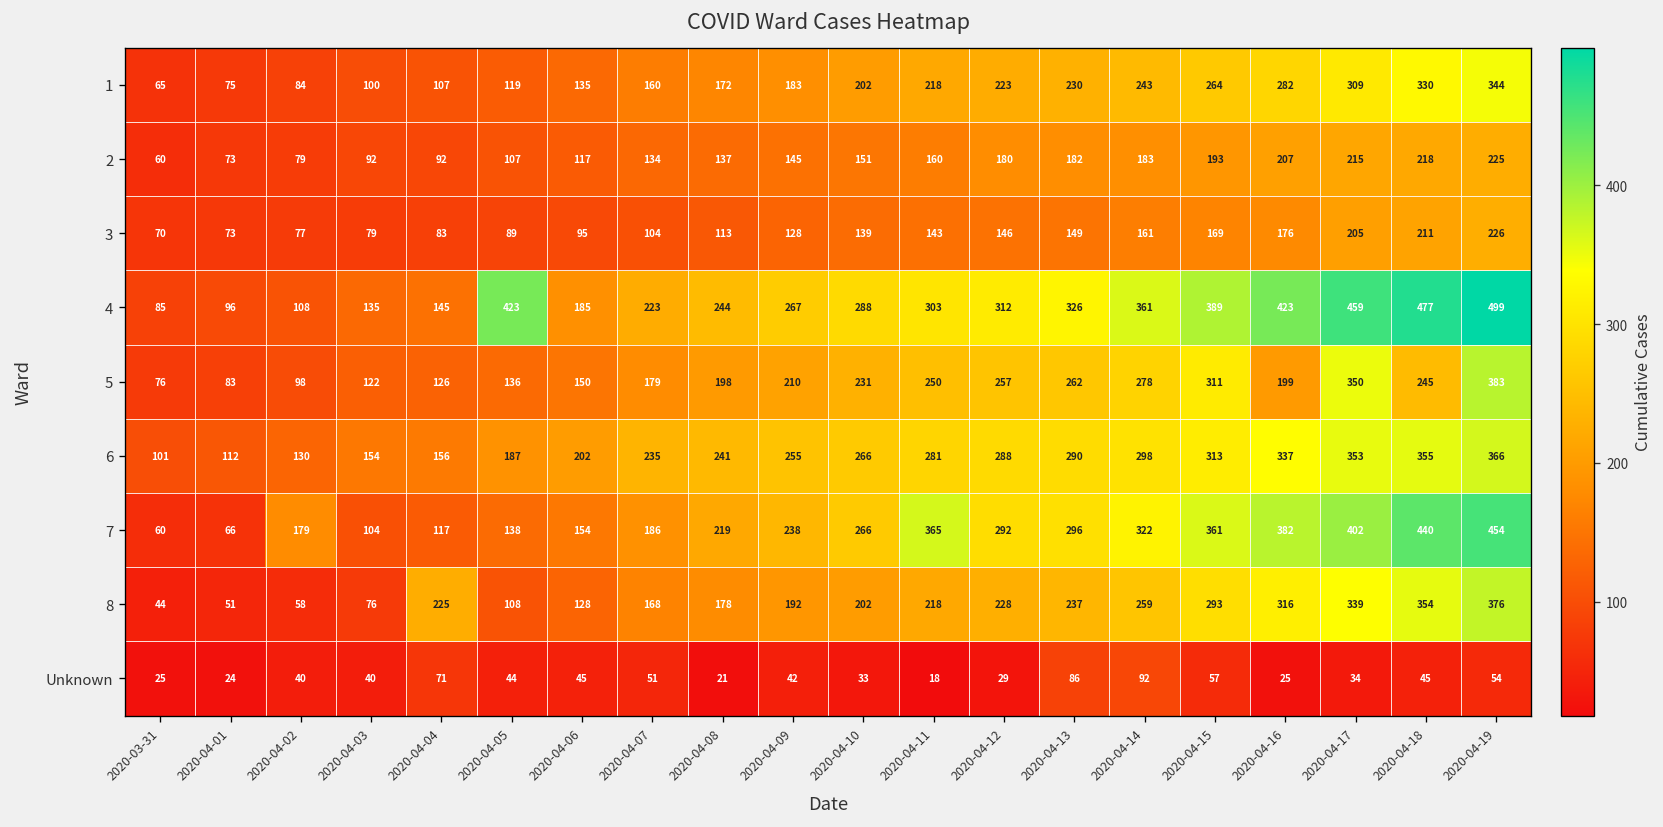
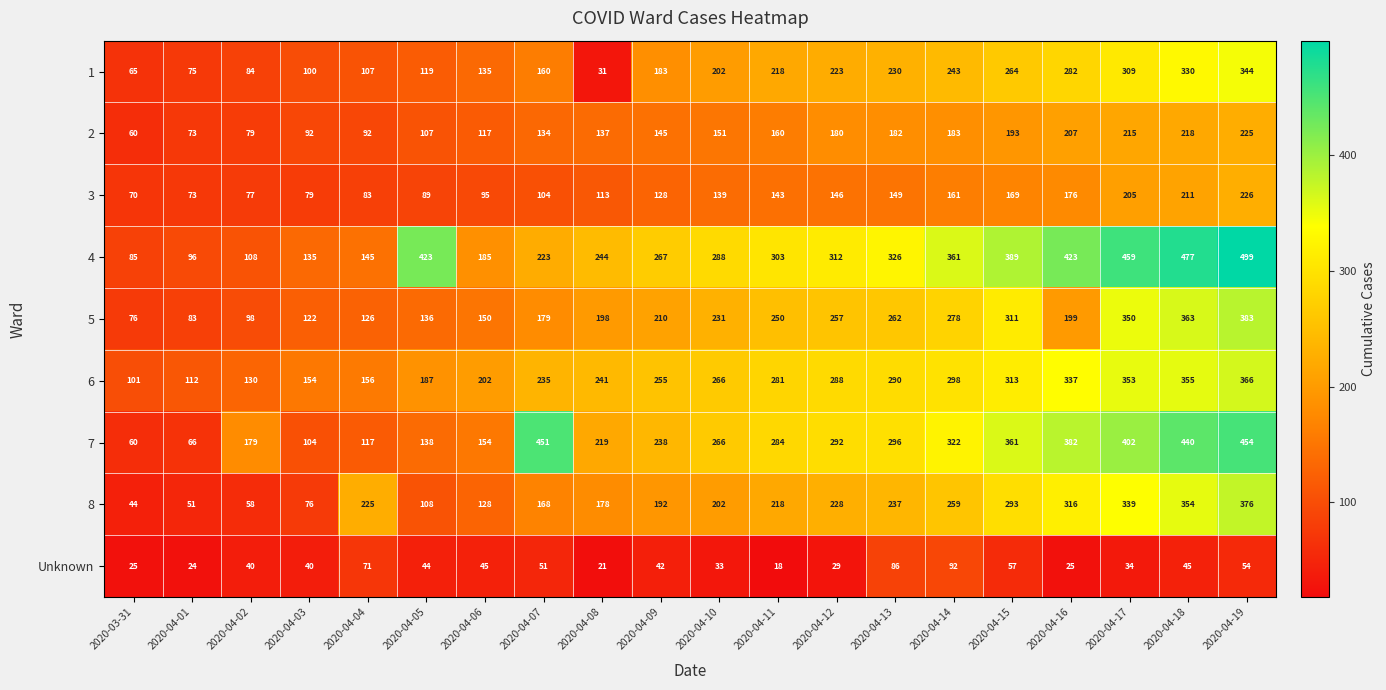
  {
    "1": {
      "2020-03-31": 65,
      "2020-04-01": 75,
      "2020-04-02": 84,
      "2020-04-03": 100,
      "2020-04-04": 107,
      "2020-04-05": 119,
      "2020-04-06": 135,
      "2020-04-07": 160,
-     "2020-04-08": 172,
+     "2020-04-08": 31,
      "2020-04-09": 183,
      "2020-04-10": 202,
      "2020-04-11": 218,
      "2020-04-12": 223,
      "2020-04-13": 230,
      "2020-04-14": 243,
      "2020-04-15": 264,
      "2020-04-16": 282,
      "2020-04-17": 309,
      "2020-04-18": 330,
      "2020-04-19": 344
    },
    "2": {
      "2020-03-31": 60,
      "2020-04-01": 73,
      "2020-04-02": 79,
      "2020-04-03": 92,
      "2020-04-04": 92,
      "2020-04-05": 107,
      "2020-04-06": 117,
      "2020-04-07": 134,
      "2020-04-08": 137,
      "2020-04-09": 145,
      "2020-04-10": 151,
      "2020-04-11": 160,
      "2020-04-12": 180,
      "2020-04-13": 182,
      "2020-04-14": 183,
      "2020-04-15": 193,
      "2020-04-16": 207,
      "2020-04-17": 215,
      "2020-04-18": 218,
      "2020-04-19": 225
    },
    "3": {
      "2020-03-31": 70,
      "2020-04-01": 73,
      "2020-04-02": 77,
      "2020-04-03": 79,
      "2020-04-04": 83,
      "2020-04-05": 89,
      "2020-04-06": 95,
      "2020-04-07": 104,
      "2020-04-08": 113,
      "2020-04-09": 128,
      "2020-04-10": 139,
      "2020-04-11": 143,
      "2020-04-12": 146,
      "2020-04-13": 149,
      "2020-04-14": 161,
      "2020-04-15": 169,
      "2020-04-16": 176,
      "2020-04-17": 205,
      "2020-04-18": 211,
      "2020-04-19": 226
    },
    "4": {
      "2020-03-31": 85,
      "2020-04-01": 96,
      "2020-04-02": 108,
      "2020-04-03": 135,
      "2020-04-04": 145,
      "2020-04-05": 423,
      "2020-04-06": 185,
      "2020-04-07": 223,
      "2020-04-08": 244,
      "2020-04-09": 267,
      "2020-04-10": 288,
      "2020-04-11": 303,
      "2020-04-12": 312,
      "2020-04-13": 326,
      "2020-04-14": 361,
      "2020-04-15": 389,
      "2020-04-16": 423,
      "2020-04-17": 459,
      "2020-04-18": 477,
      "2020-04-19": 499
    },
    "5": {
      "2020-03-31": 76,
      "2020-04-01": 83,
      "2020-04-02": 98,
      "2020-04-03": 122,
      "2020-04-04": 126,
      "2020-04-05": 136,
      "2020-04-06": 150,
      "2020-04-07": 179,
      "2020-04-08": 198,
      "2020-04-09": 210,
      "2020-04-10": 231,
      "2020-04-11": 250,
      "2020-04-12": 257,
      "2020-04-13": 262,
      "2020-04-14": 278,
      "2020-04-15": 311,
      "2020-04-16": 199,
      "2020-04-17": 350,
-     "2020-04-18": 245,
+     "2020-04-18": 363,
      "2020-04-19": 383
    },
    "6": {
      "2020-03-31": 101,
      "2020-04-01": 112,
      "2020-04-02": 130,
      "2020-04-03": 154,
      "2020-04-04": 156,
      "2020-04-05": 187,
      "2020-04-06": 202,
      "2020-04-07": 235,
      "2020-04-08": 241,
      "2020-04-09": 255,
      "2020-04-10": 266,
      "2020-04-11": 281,
      "2020-04-12": 288,
      "2020-04-13": 290,
      "2020-04-14": 298,
      "2020-04-15": 313,
      "2020-04-16": 337,
      "2020-04-17": 353,
      "2020-04-18": 355,
      "2020-04-19": 366
    },
    "7": {
      "2020-03-31": 60,
      "2020-04-01": 66,
      "2020-04-02": 179,
      "2020-04-03": 104,
      "2020-04-04": 117,
      "2020-04-05": 138,
      "2020-04-06": 154,
-     "2020-04-07": 186,
+     "2020-04-07": 451,
      "2020-04-08": 219,
      "2020-04-09": 238,
      "2020-04-10": 266,
-     "2020-04-11": 365,
+     "2020-04-11": 284,
      "2020-04-12": 292,
      "2020-04-13": 296,
      "2020-04-14": 322,
      "2020-04-15": 361,
      "2020-04-16": 382,
      "2020-04-17": 402,
      "2020-04-18": 440,
      "2020-04-19": 454
    },
    "8": {
      "2020-03-31": 44,
      "2020-04-01": 51,
      "2020-04-02": 58,
      "2020-04-03": 76,
      "2020-04-04": 225,
      "2020-04-05": 108,
      "2020-04-06": 128,
      "2020-04-07": 168,
      "2020-04-08": 178,
      "2020-04-09": 192,
      "2020-04-10": 202,
      "2020-04-11": 218,
      "2020-04-12": 228,
      "2020-04-13": 237,
      "2020-04-14": 259,
      "2020-04-15": 293,
      "2020-04-16": 316,
      "2020-04-17": 339,
      "2020-04-18": 354,
      "2020-04-19": 376
    },
    "Unknown": {
      "2020-03-31": 25,
      "2020-04-01": 24,
      "2020-04-02": 40,
      "2020-04-03": 40,
      "2020-04-04": 71,
      "2020-04-05": 44,
      "2020-04-06": 45,
      "2020-04-07": 51,
      "2020-04-08": 21,
      "2020-04-09": 42,
      "2020-04-10": 33,
      "2020-04-11": 18,
      "2020-04-12": 29,
      "2020-04-13": 86,
      "2020-04-14": 92,
      "2020-04-15": 57,
      "2020-04-16": 25,
      "2020-04-17": 34,
      "2020-04-18": 45,
      "2020-04-19": 54
    }
  }
